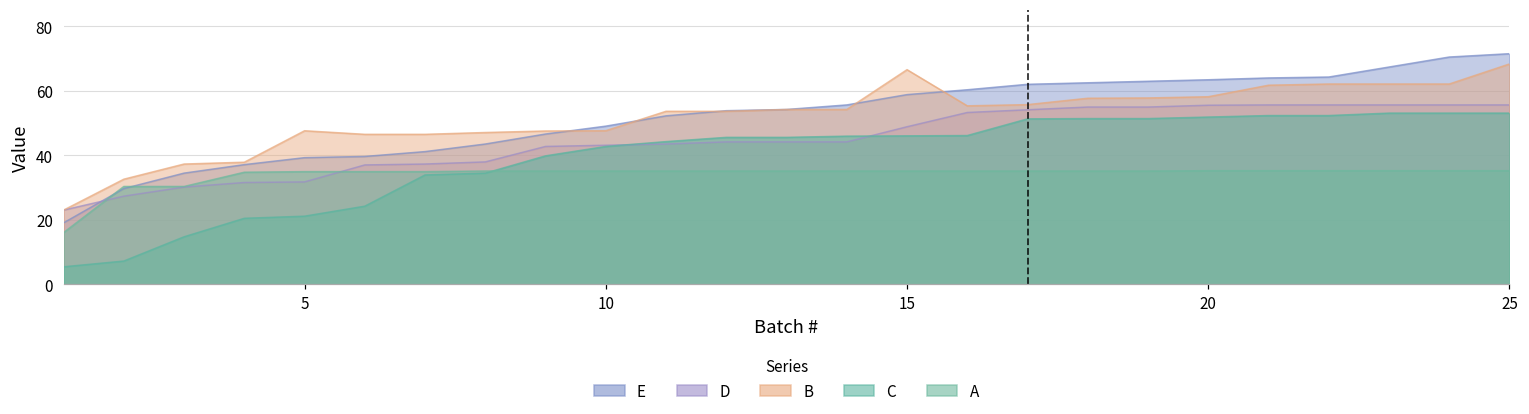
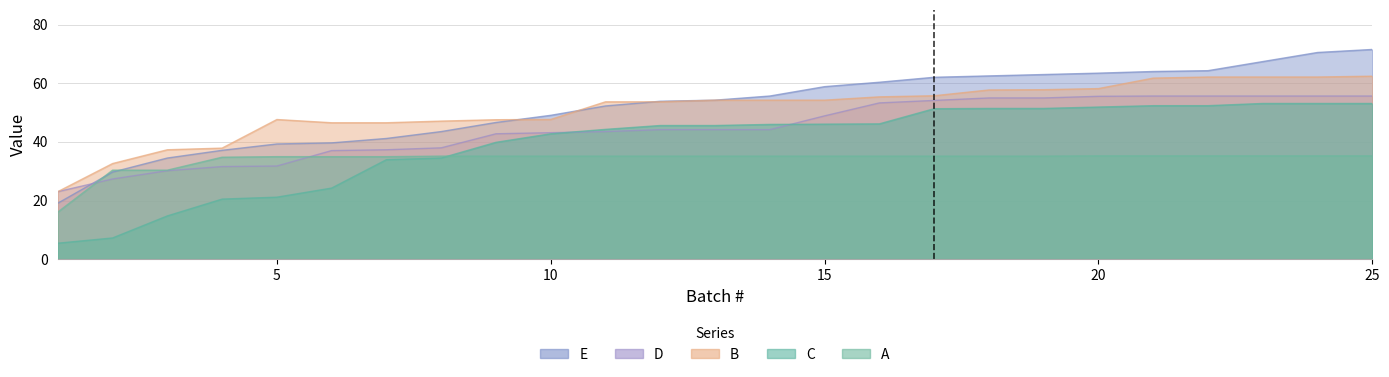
  {
    "B": {
      "5": 48,
      "10": 48,
-     "15": 67,
+     "15": 54,
      "20": 58,
-     "25": 68
+     "25": 62
    }
  }
